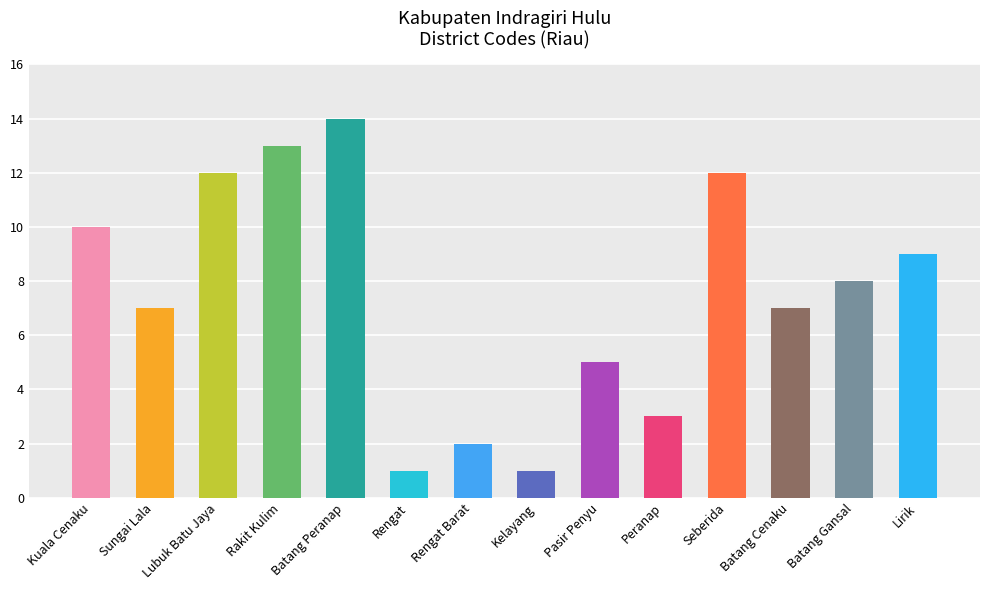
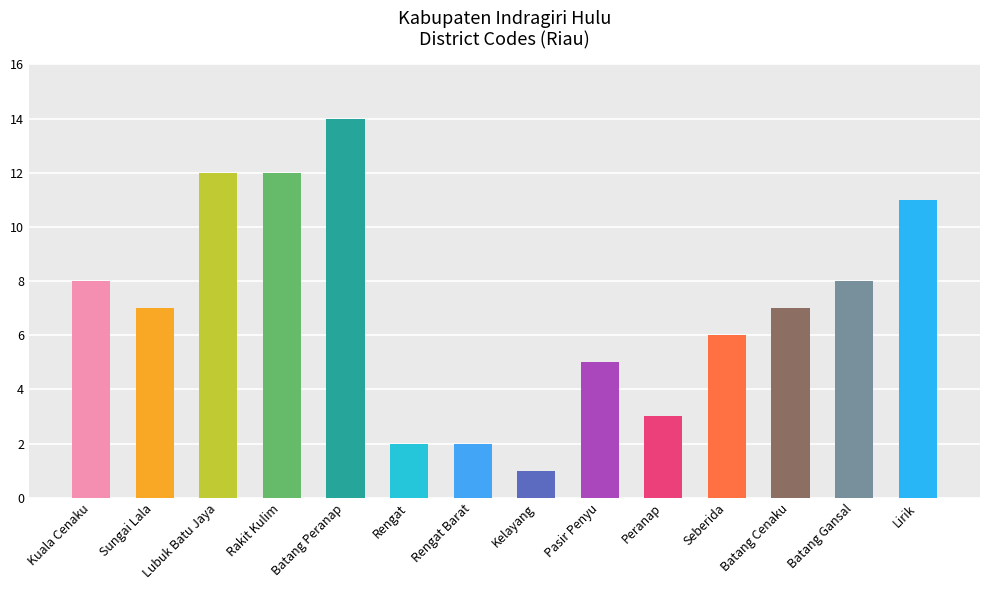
  {
-   "Kuala Cenaku": 10,
+   "Kuala Cenaku": 8,
    "Sungai Lala": 7,
    "Lubuk Batu Jaya": 12,
-   "Rakit Kulim": 13,
+   "Rakit Kulim": 12,
    "Batang Peranap": 14,
-   "Rengat": 1,
+   "Rengat": 2,
    "Rengat Barat": 2,
    "Kelayang": 1,
    "Pasir Penyu": 5,
    "Peranap": 3,
-   "Seberida": 12,
+   "Seberida": 6,
    "Batang Cenaku": 7,
    "Batang Gansal": 8,
-   "Lirik": 9
+   "Lirik": 11
  }
